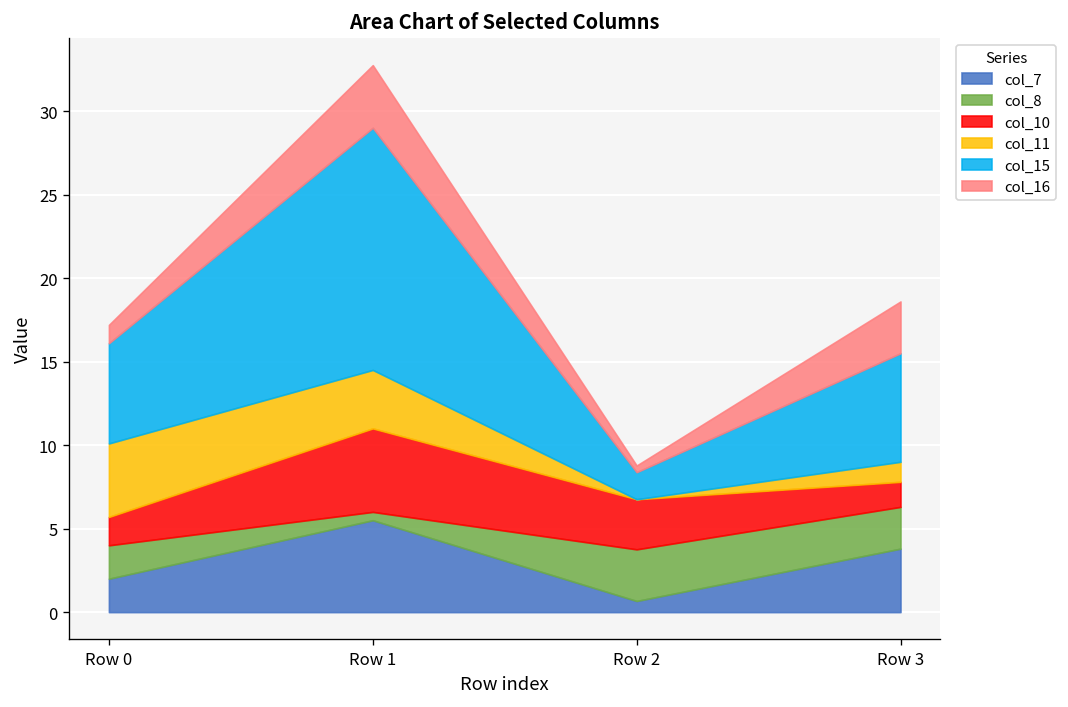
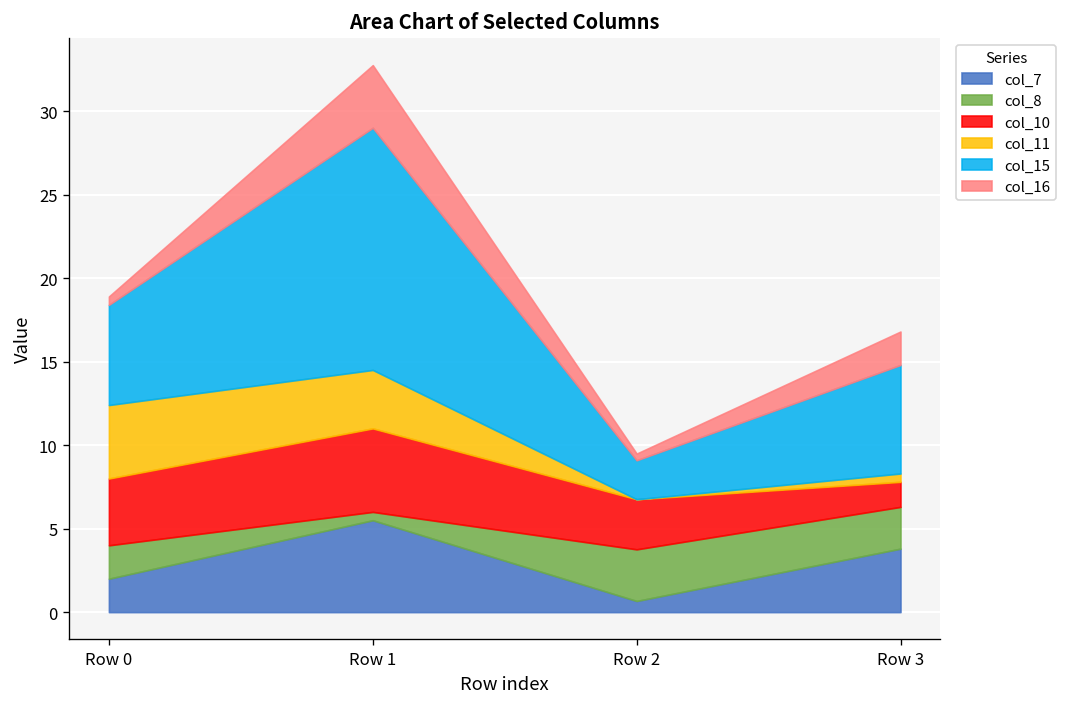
  {
    "col_7": {
      "Row 0": 2.0,
      "Row 1": 5.5,
      "Row 2": 0.7,
      "Row 3": 3.8
    },
    "col_8": {
      "Row 0": 2.0,
      "Row 1": 0.5,
      "Row 2": 3.1,
      "Row 3": 2.5
    },
    "col_10": {
-     "Row 0": 1.7,
+     "Row 0": 4.0,
      "Row 1": 5.0,
      "Row 3": 1.5
    },
    "col_11": {
      "Row 0": 4.4,
      "Row 1": 3.5,
-     "Row 3": 1.2
+     "Row 3": 0.5
    },
    "col_15": {
      "Row 0": 6.0,
      "Row 1": 14.5,
-     "Row 2": 1.6,
+     "Row 2": 2.3,
      "Row 3": 6.5
    },
    "col_16": {
-     "Row 0": 1.1,
+     "Row 0": 0.5,
      "Row 1": 3.8,
      "Row 2": 0.4,
-     "Row 3": 3.1
+     "Row 3": 2.0
    }
  }
